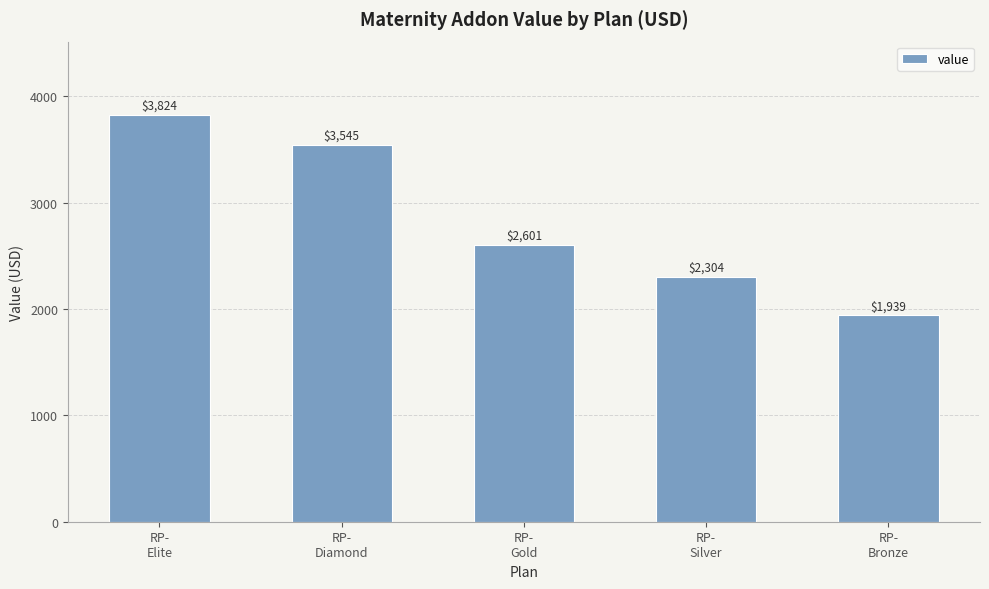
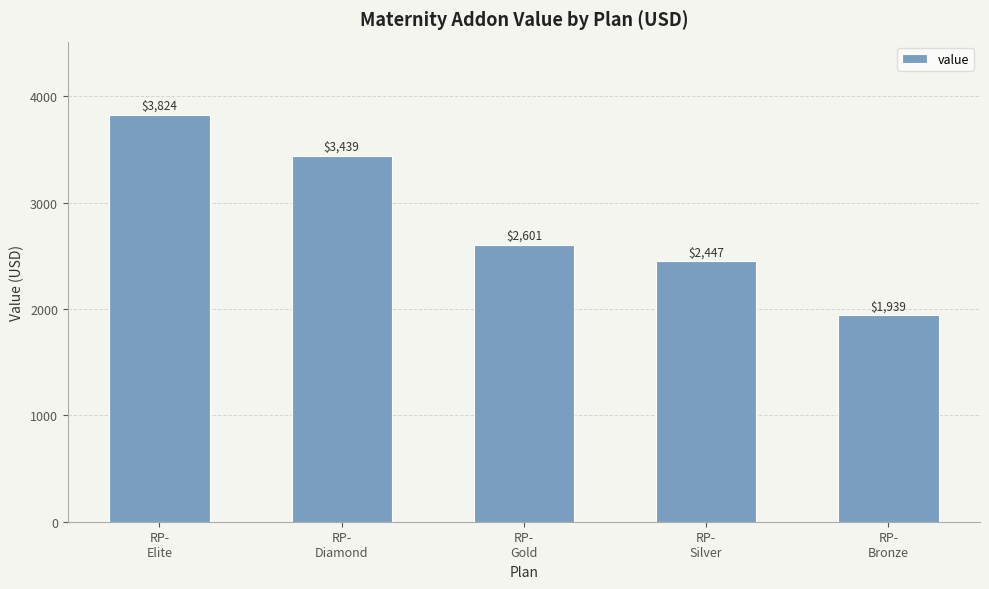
  {
    "RP- Elite": "$3,824",
-   "RP- Diamond": "$3,545",
+   "RP- Diamond": "$3,439",
    "RP- Gold": "$2,601",
-   "RP- Silver": "$2,304",
+   "RP- Silver": "$2,447",
    "RP- Bronze": "$1,939"
  }
